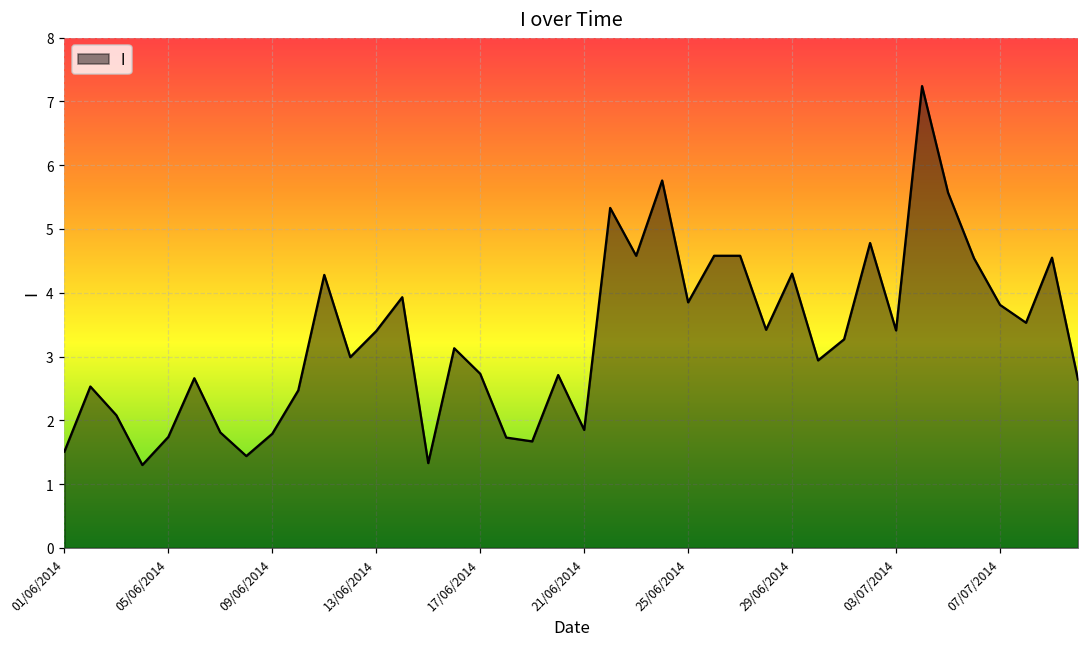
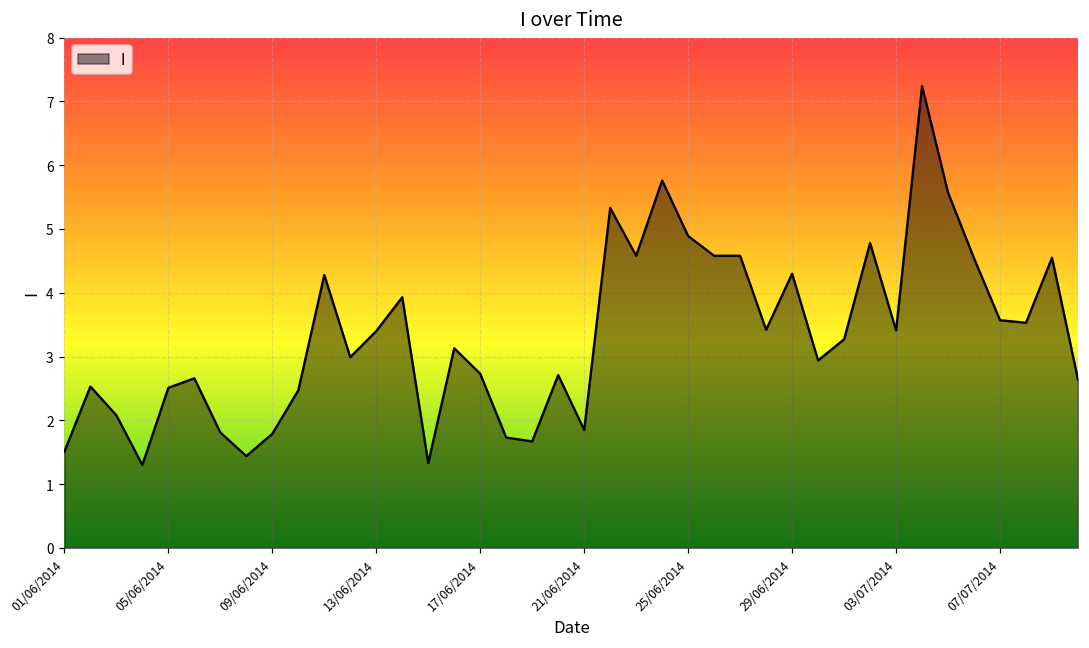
  {
    "01/06/2014": 1.5,
-   "05/06/2014": 1.7,
+   "05/06/2014": 2.5,
    "09/06/2014": 1.8,
    "13/06/2014": 3.4,
    "17/06/2014": 2.7,
    "21/06/2014": 1.9,
-   "25/06/2014": 3.9,
+   "25/06/2014": 4.9,
    "29/06/2014": 4.3,
    "03/07/2014": 3.4,
-   "07/07/2014": 3.8
+   "07/07/2014": 3.6
  }
